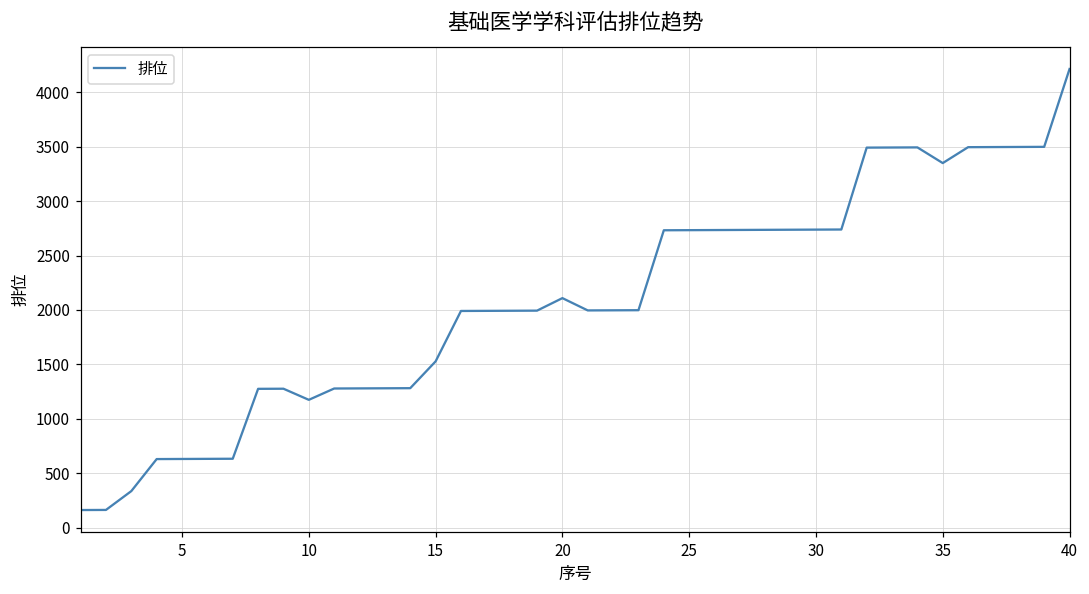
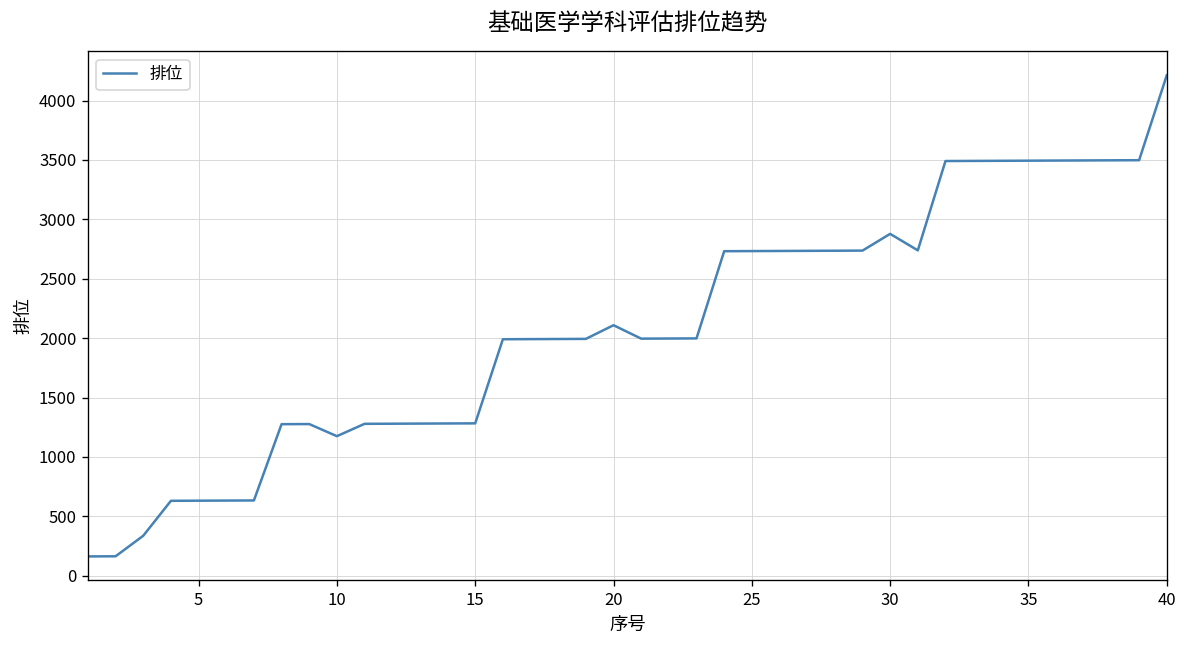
  {
    "5": 600,
    "10": 1200,
-   "15": 1500,
+   "15": 1300,
    "20": 2100,
    "25": 2700,
-   "30": 2700,
-   "35": 3300,
+   "30": 2900,
+   "35": 3500,
    "40": 4200
  }
